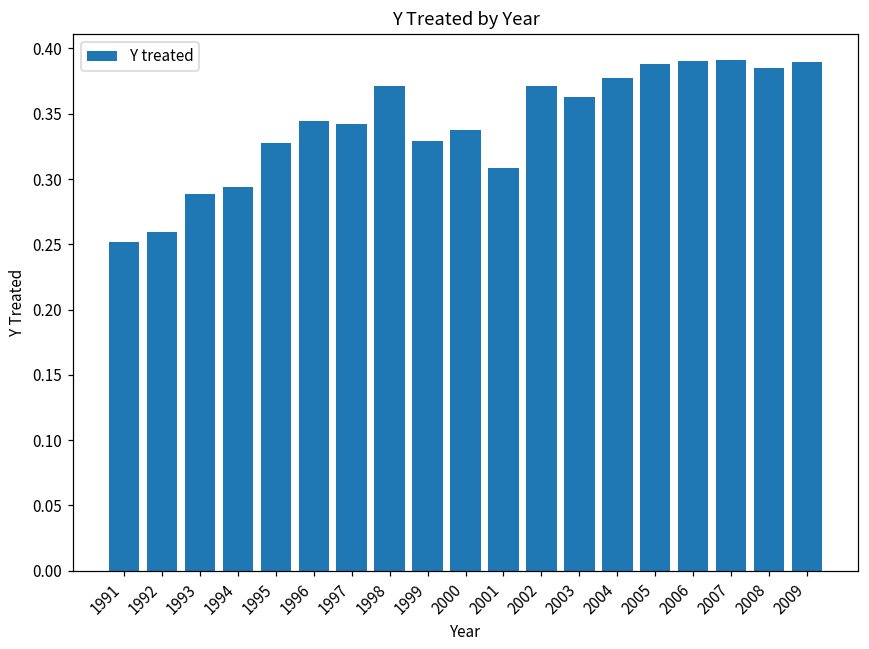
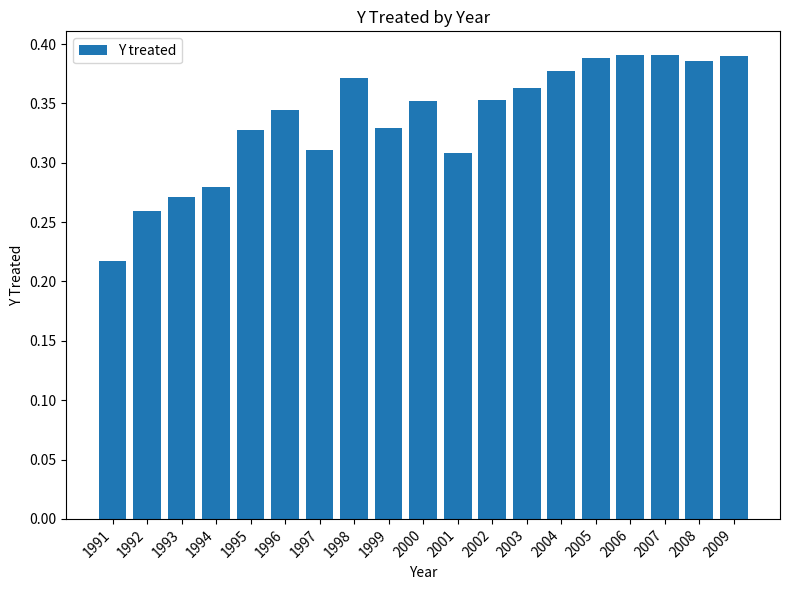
  {
-   "1991": 0.252,
+   "1991": 0.217,
    "1992": 0.260,
-   "1993": 0.288,
-   "1994": 0.294,
+   "1993": 0.271,
+   "1994": 0.280,
    "1995": 0.327,
    "1996": 0.345,
-   "1997": 0.342,
+   "1997": 0.311,
    "1998": 0.371,
    "1999": 0.329,
-   "2000": 0.337,
+   "2000": 0.352,
    "2001": 0.308,
-   "2002": 0.372,
+   "2002": 0.353,
    "2003": 0.363,
    "2004": 0.377,
    "2005": 0.388,
    "2006": 0.391,
    "2007": 0.391,
    "2008": 0.385,
    "2009": 0.390
  }
